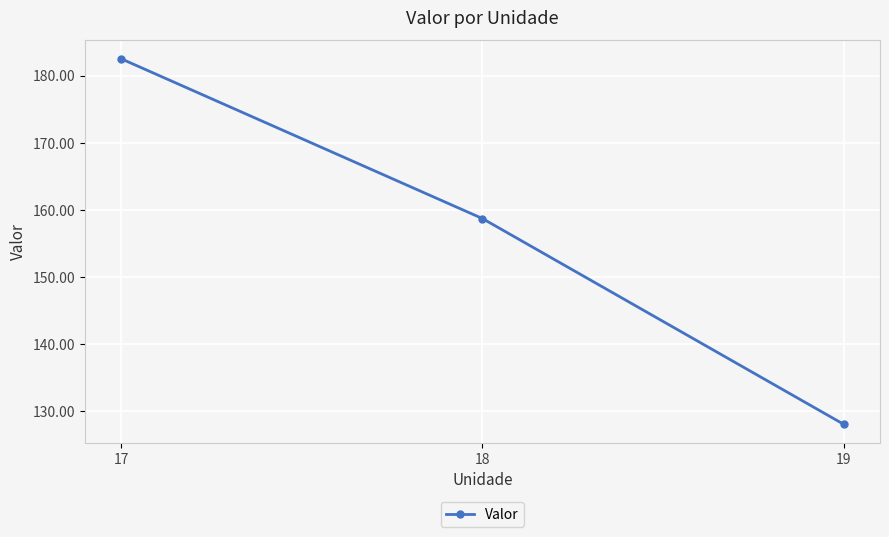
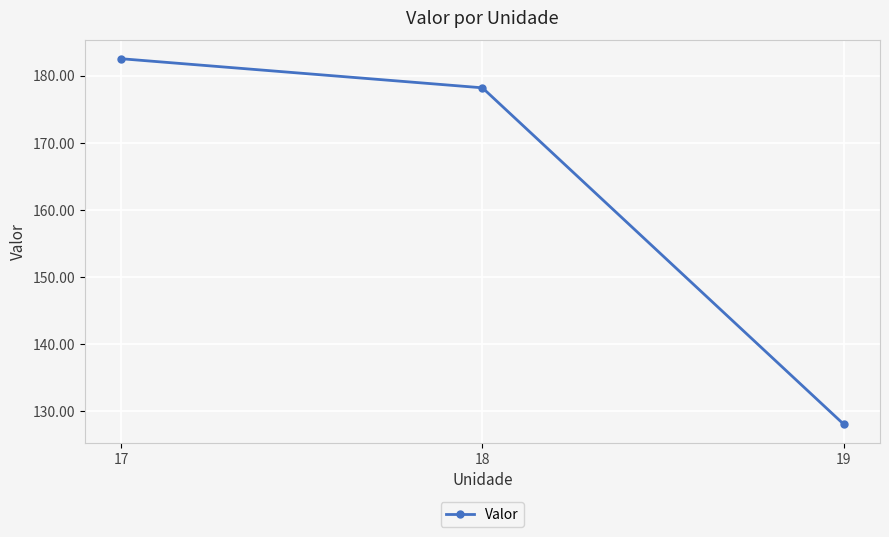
  {
    "17": 183,
-   "18": 159,
+   "18": 178,
    "19": 128
  }
